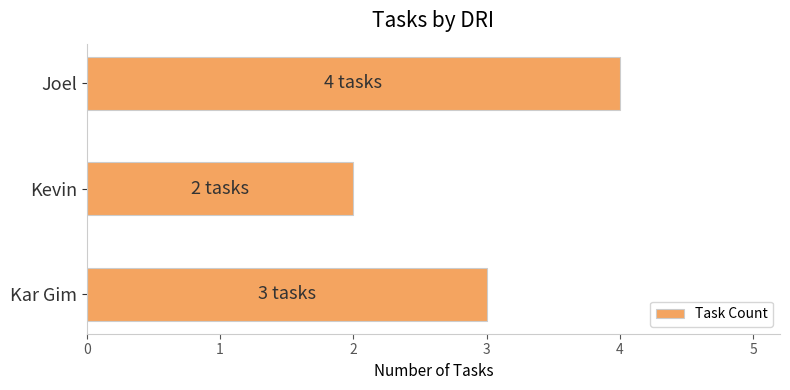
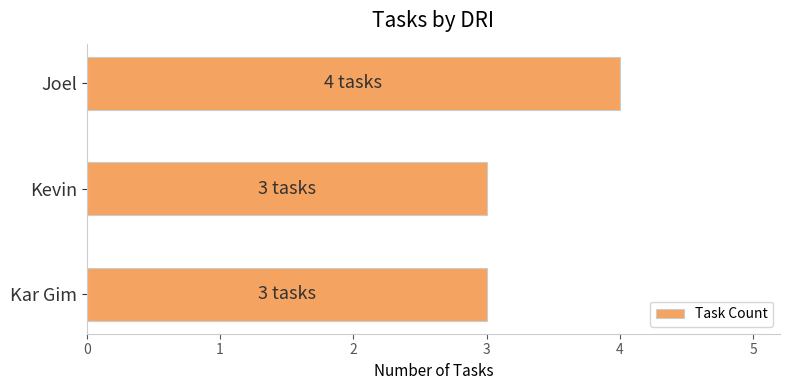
  {
    "Joel": 4,
-   "Kevin": 2,
+   "Kevin": 3,
    "Kar Gim": 3
  }
